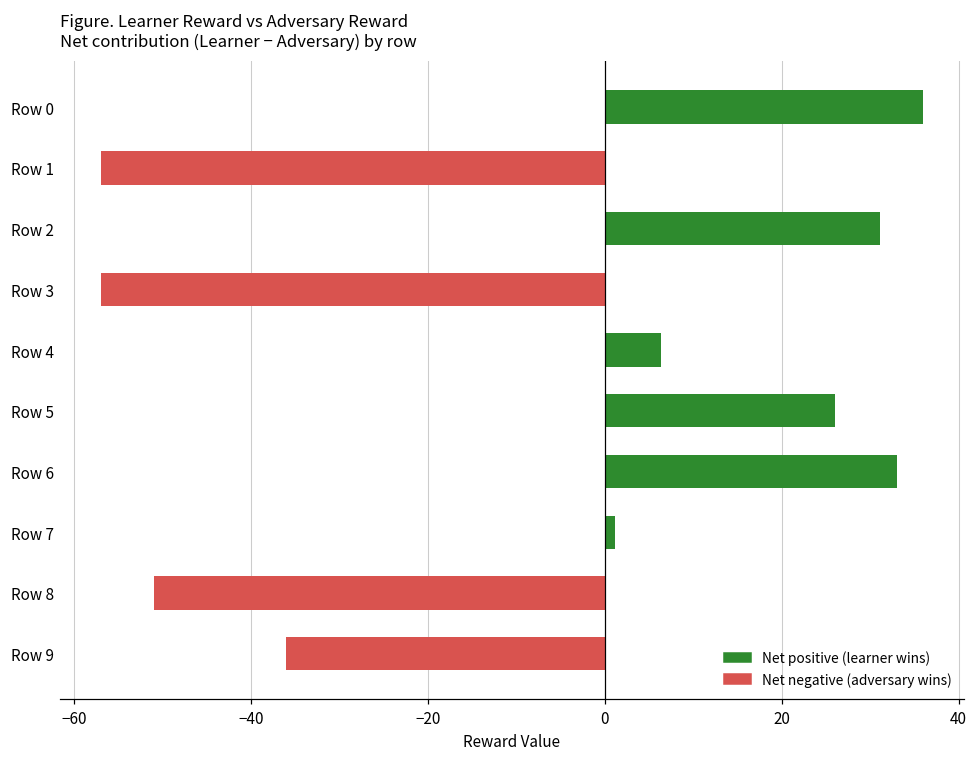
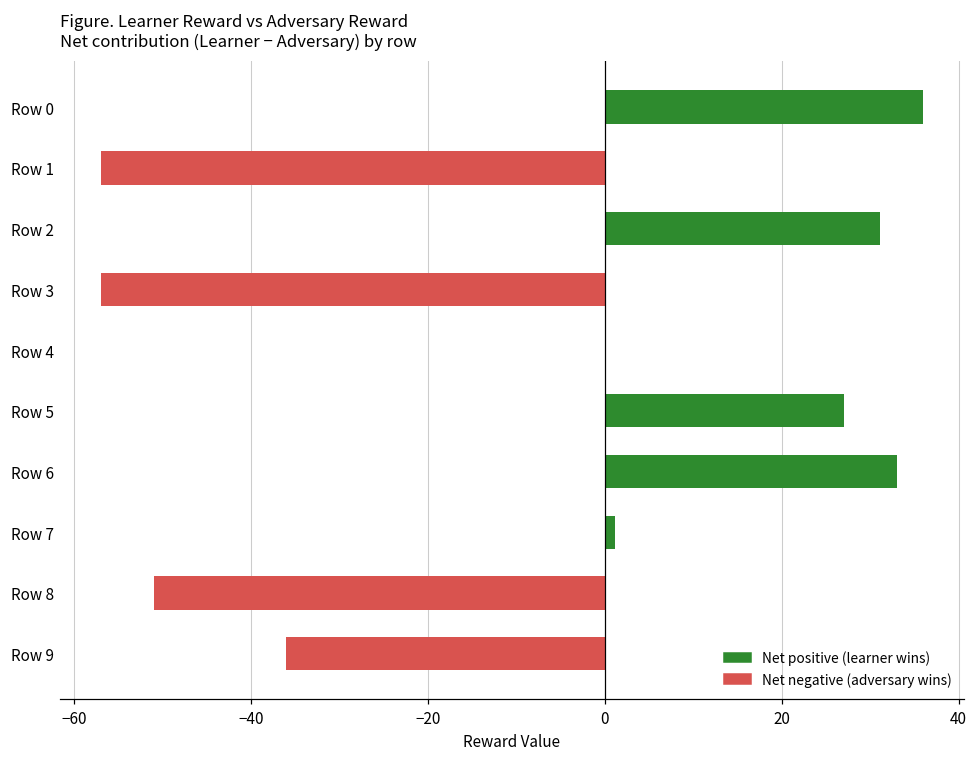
  {
    "Row 0": 36,
    "Row 1": -57,
    "Row 2": 31,
    "Row 3": -57,
-   "Row 4": 6,
-   "Row 5": 26,
+   "Row 4": 0,
+   "Row 5": 27,
    "Row 6": 33,
    "Row 7": 1,
    "Row 8": -51,
    "Row 9": -36
  }
